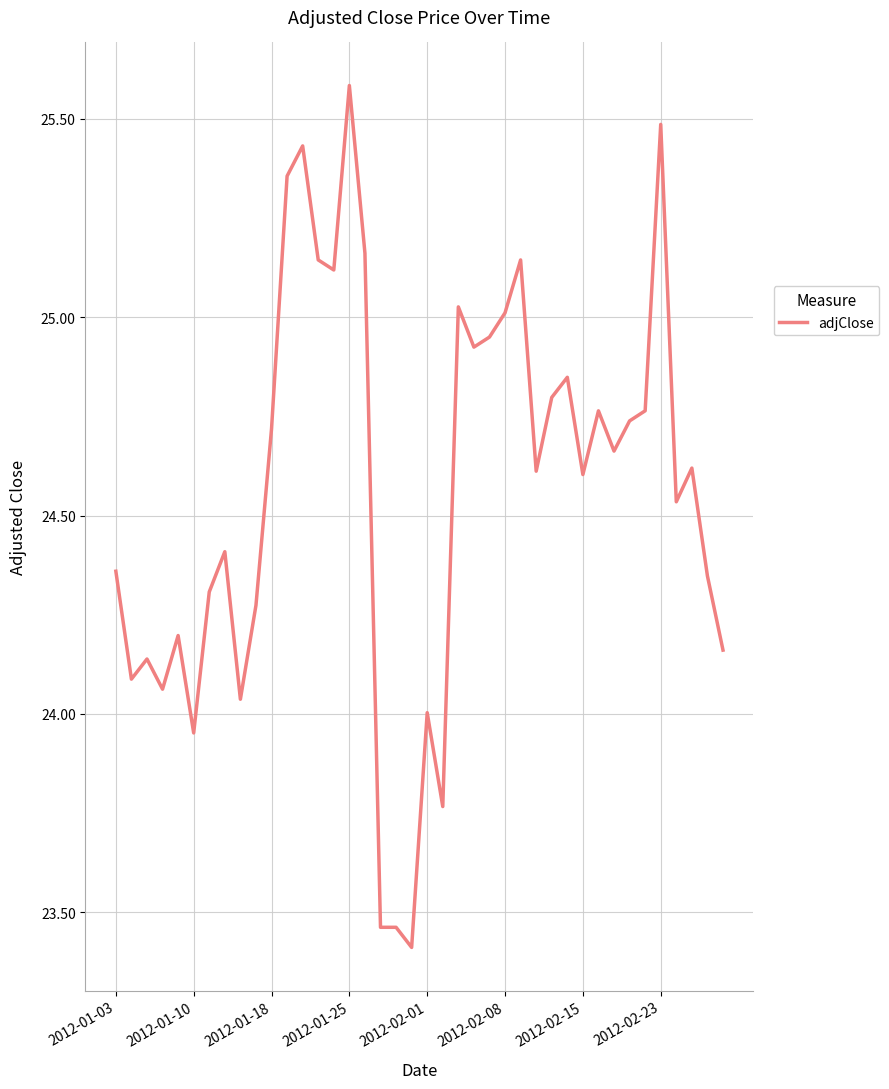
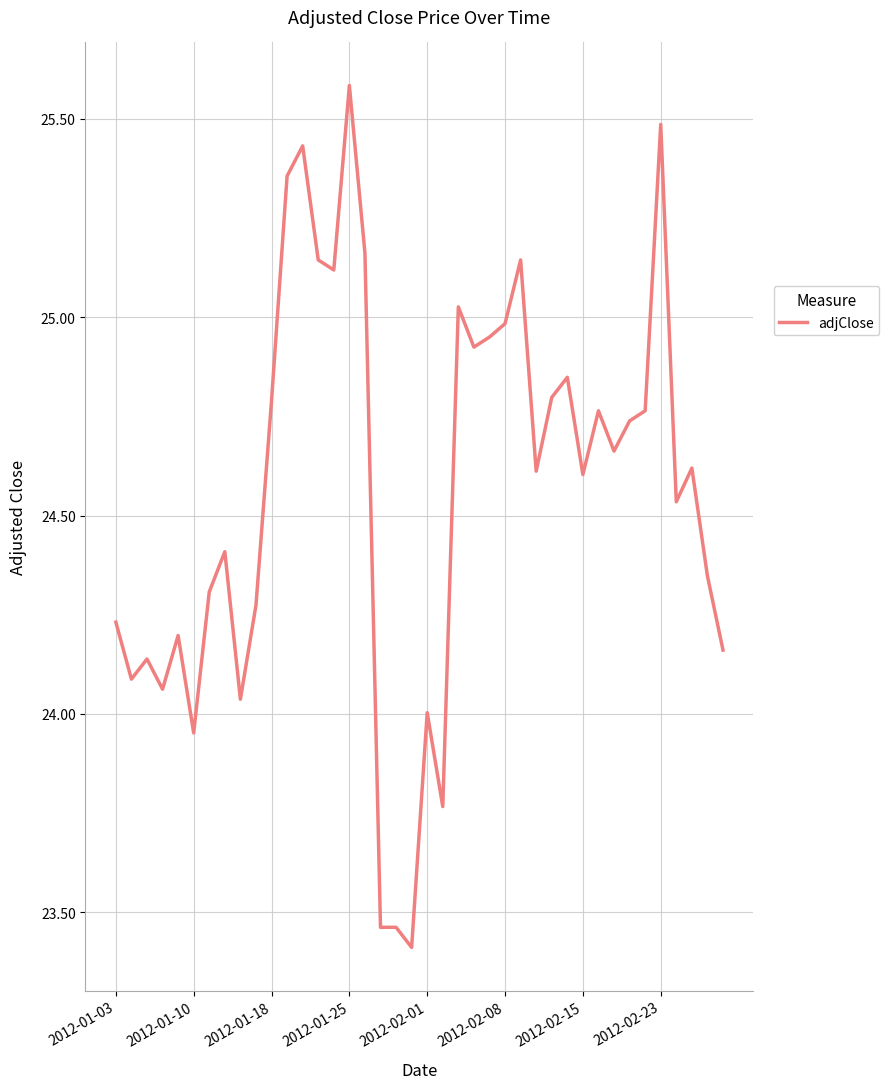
  {
-   "2012-01-03": 24.36,
+   "2012-01-03": 24.23,
    "2012-01-10": 23.95,
-   "2012-01-18": 24.72,
+   "2012-01-18": 24.79,
    "2012-01-25": 25.58,
    "2012-02-01": 24.00,
-   "2012-02-08": 25.01,
+   "2012-02-08": 24.98,
    "2012-02-15": 24.60,
    "2012-02-23": 25.49
  }
